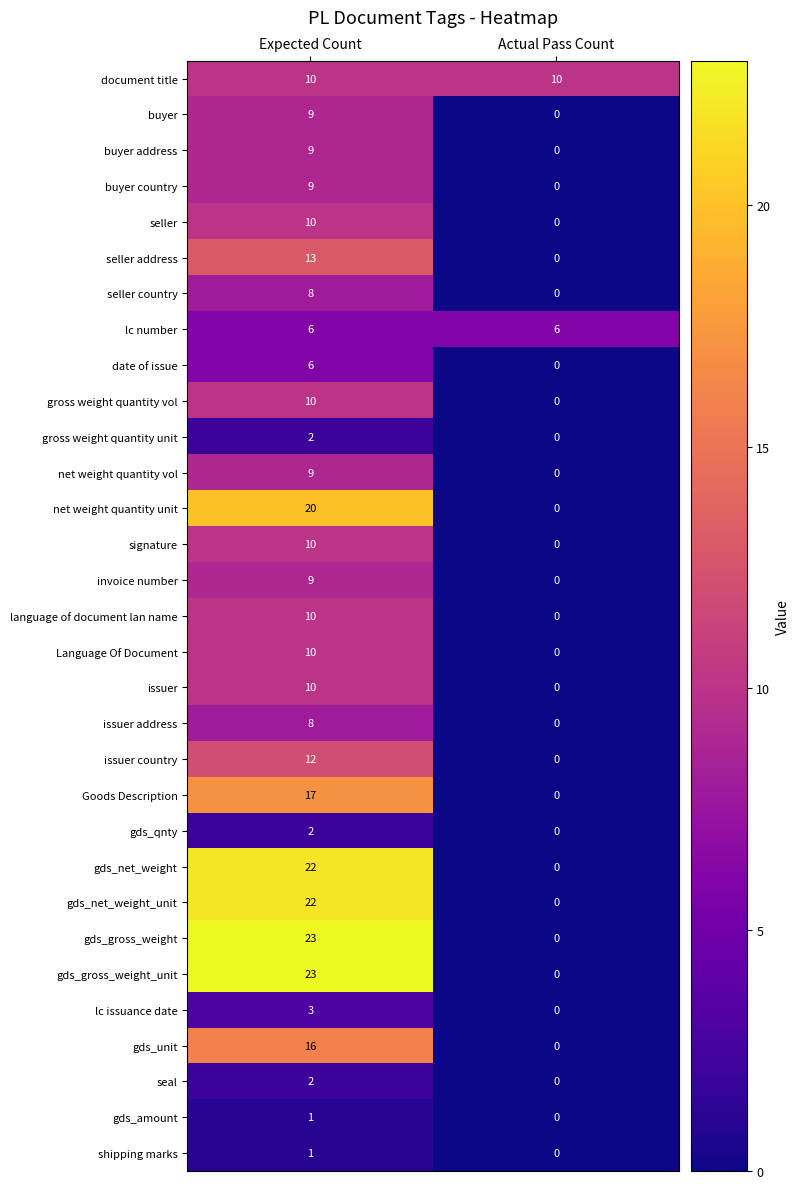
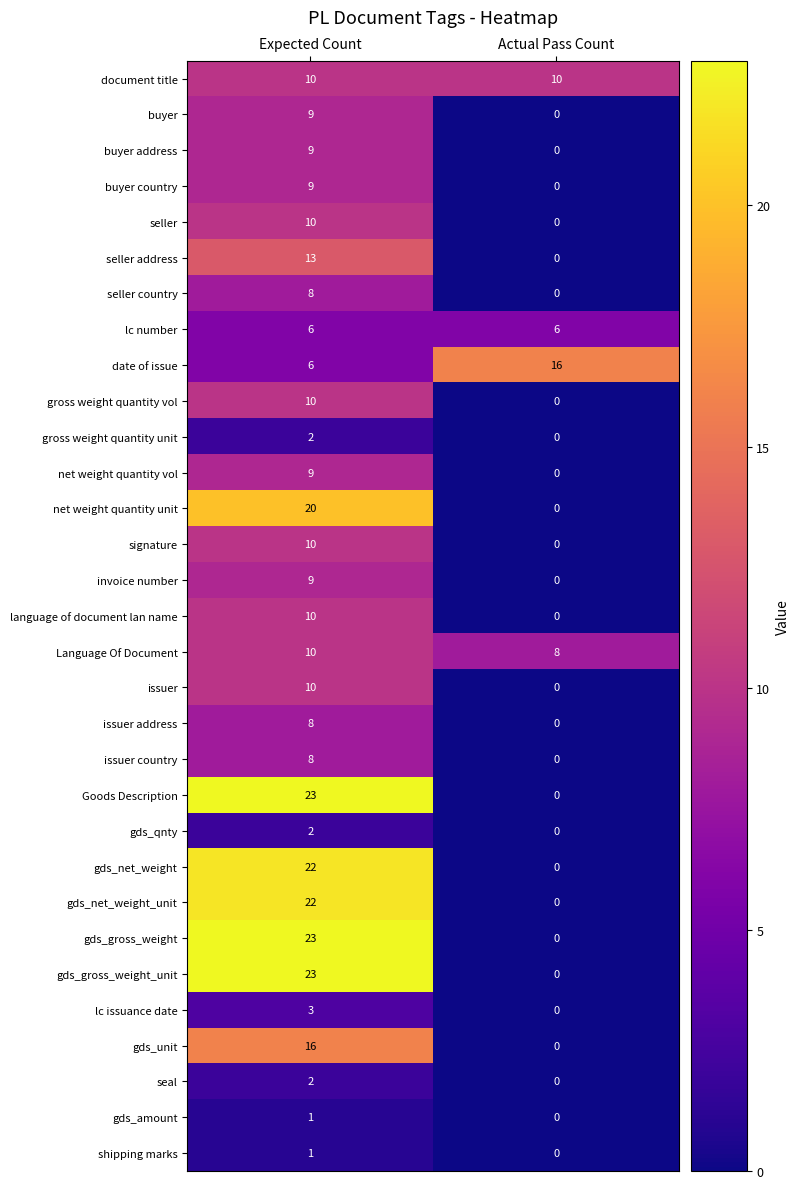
  {
    "document title": {
      "Expected Count": 10,
      "Actual Pass Count": 10
    },
    "buyer": {
      "Expected Count": 9,
      "Actual Pass Count": 0
    },
    "buyer address": {
      "Expected Count": 9,
      "Actual Pass Count": 0
    },
    "buyer country": {
      "Expected Count": 9,
      "Actual Pass Count": 0
    },
    "seller": {
      "Expected Count": 10,
      "Actual Pass Count": 0
    },
    "seller address": {
      "Expected Count": 13,
      "Actual Pass Count": 0
    },
    "seller country": {
      "Expected Count": 8,
      "Actual Pass Count": 0
    },
    "lc number": {
      "Expected Count": 6,
      "Actual Pass Count": 6
    },
    "date of issue": {
      "Expected Count": 6,
-     "Actual Pass Count": 0
+     "Actual Pass Count": 16
    },
    "gross weight quantity vol": {
      "Expected Count": 10,
      "Actual Pass Count": 0
    },
    "gross weight quantity unit": {
      "Expected Count": 2,
      "Actual Pass Count": 0
    },
    "net weight quantity vol": {
      "Expected Count": 9,
      "Actual Pass Count": 0
    },
    "net weight quantity unit": {
      "Expected Count": 20,
      "Actual Pass Count": 0
    },
    "signature": {
      "Expected Count": 10,
      "Actual Pass Count": 0
    },
    "invoice number": {
      "Expected Count": 9,
      "Actual Pass Count": 0
    },
    "language of document lan name": {
      "Expected Count": 10,
      "Actual Pass Count": 0
    },
    "Language Of Document": {
      "Expected Count": 10,
-     "Actual Pass Count": 0
+     "Actual Pass Count": 8
    },
    "issuer": {
      "Expected Count": 10,
      "Actual Pass Count": 0
    },
    "issuer address": {
      "Expected Count": 8,
      "Actual Pass Count": 0
    },
    "issuer country": {
-     "Expected Count": 12,
+     "Expected Count": 8,
      "Actual Pass Count": 0
    },
    "Goods Description": {
-     "Expected Count": 17,
+     "Expected Count": 23,
      "Actual Pass Count": 0
    },
    "gds_qnty": {
      "Expected Count": 2,
      "Actual Pass Count": 0
    },
    "gds_net_weight": {
      "Expected Count": 22,
      "Actual Pass Count": 0
    },
    "gds_net_weight_unit": {
      "Expected Count": 22,
      "Actual Pass Count": 0
    },
    "gds_gross_weight": {
      "Expected Count": 23,
      "Actual Pass Count": 0
    },
    "gds_gross_weight_unit": {
      "Expected Count": 23,
      "Actual Pass Count": 0
    },
    "lc issuance date": {
      "Expected Count": 3,
      "Actual Pass Count": 0
    },
    "gds_unit": {
      "Expected Count": 16,
      "Actual Pass Count": 0
    },
    "seal": {
      "Expected Count": 2,
      "Actual Pass Count": 0
    },
    "gds_amount": {
      "Expected Count": 1,
      "Actual Pass Count": 0
    },
    "shipping marks": {
      "Expected Count": 1,
      "Actual Pass Count": 0
    }
  }
